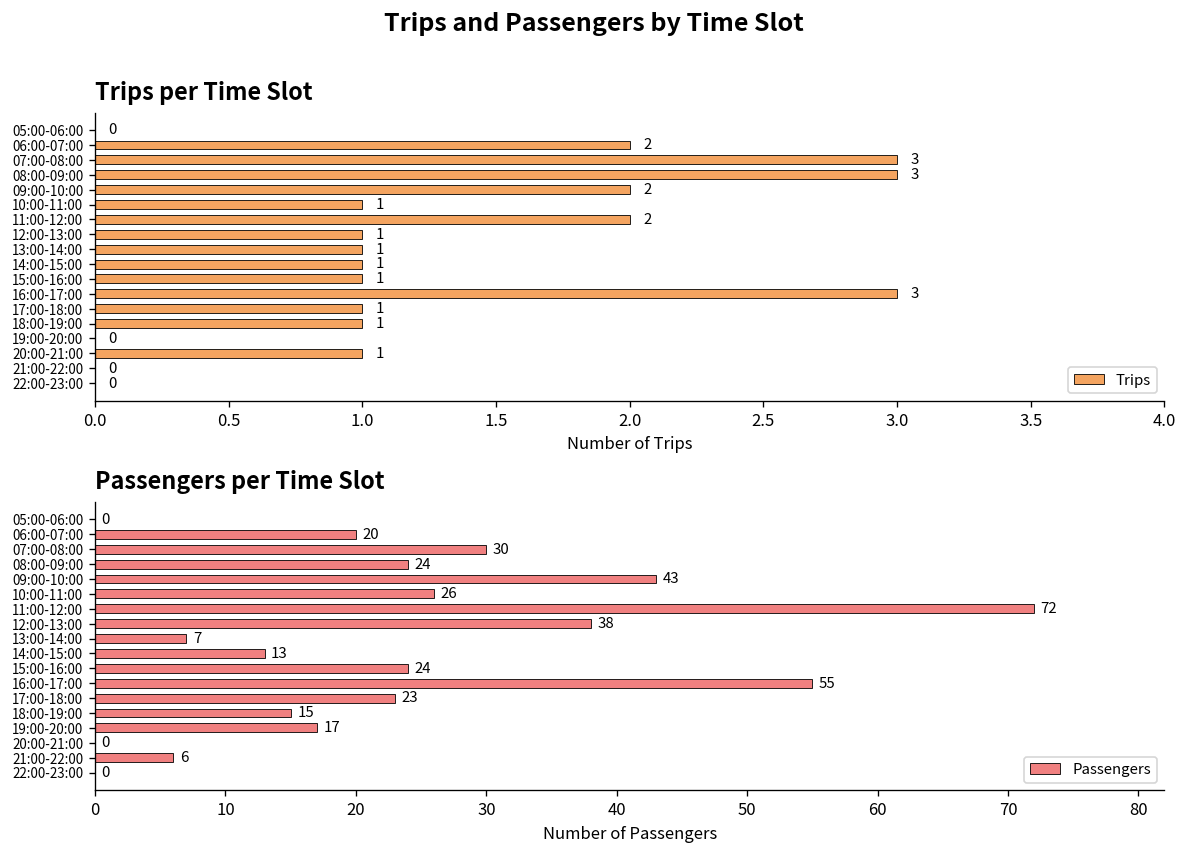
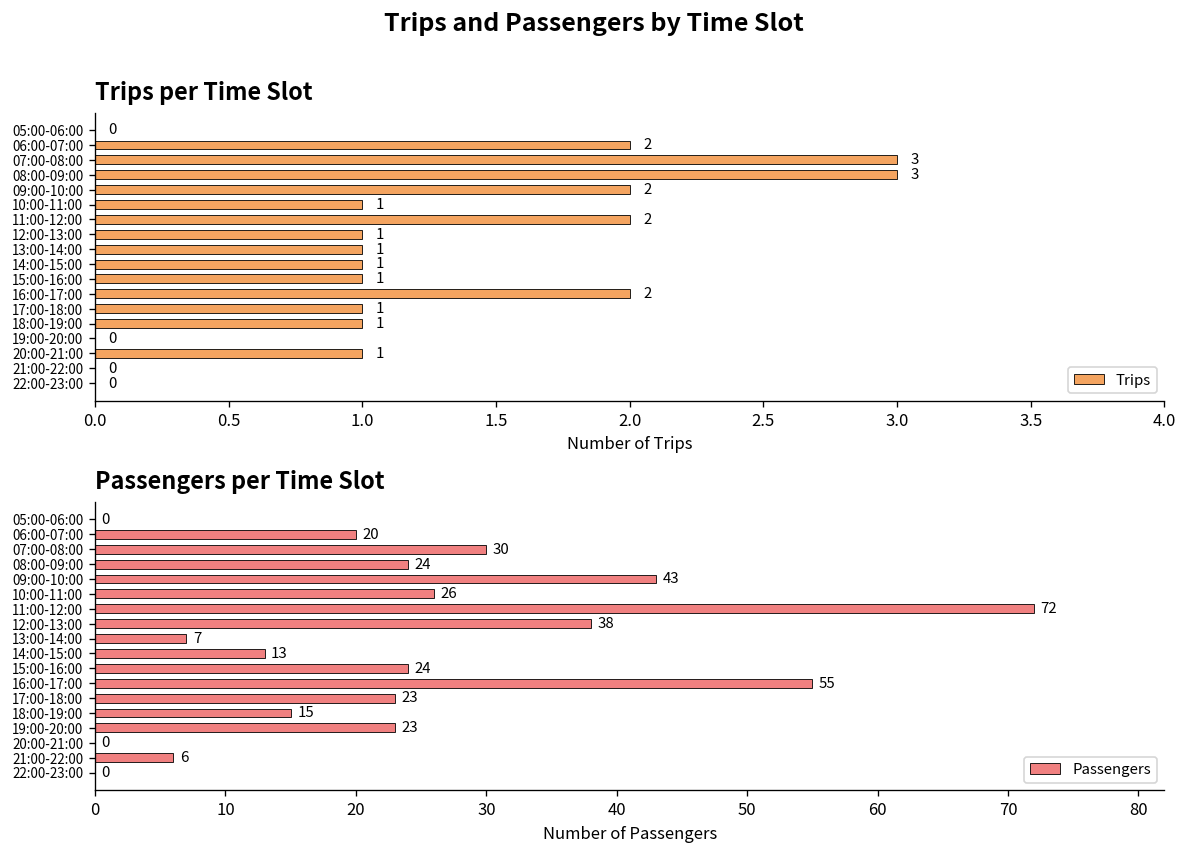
  {
    "Trips per Time Slot": {
      "05:00-06:00": 0,
      "06:00-07:00": 2,
      "07:00-08:00": 3,
      "08:00-09:00": 3,
      "09:00-10:00": 2,
      "10:00-11:00": 1,
      "11:00-12:00": 2,
      "12:00-13:00": 1,
      "13:00-14:00": 1,
      "14:00-15:00": 1,
      "15:00-16:00": 1,
-     "16:00-17:00": 3,
+     "16:00-17:00": 2,
      "17:00-18:00": 1,
      "18:00-19:00": 1,
      "19:00-20:00": 0,
      "20:00-21:00": 1,
      "21:00-22:00": 0,
      "22:00-23:00": 0
    },
    "Passengers per Time Slot": {
      "05:00-06:00": 0,
      "06:00-07:00": 20,
      "07:00-08:00": 30,
      "08:00-09:00": 24,
      "09:00-10:00": 43,
      "10:00-11:00": 26,
      "11:00-12:00": 72,
      "12:00-13:00": 38,
      "13:00-14:00": 7,
      "14:00-15:00": 13,
      "15:00-16:00": 24,
      "16:00-17:00": 55,
      "17:00-18:00": 23,
      "18:00-19:00": 15,
-     "19:00-20:00": 17,
+     "19:00-20:00": 23,
      "20:00-21:00": 0,
      "21:00-22:00": 6,
      "22:00-23:00": 0
    }
  }
